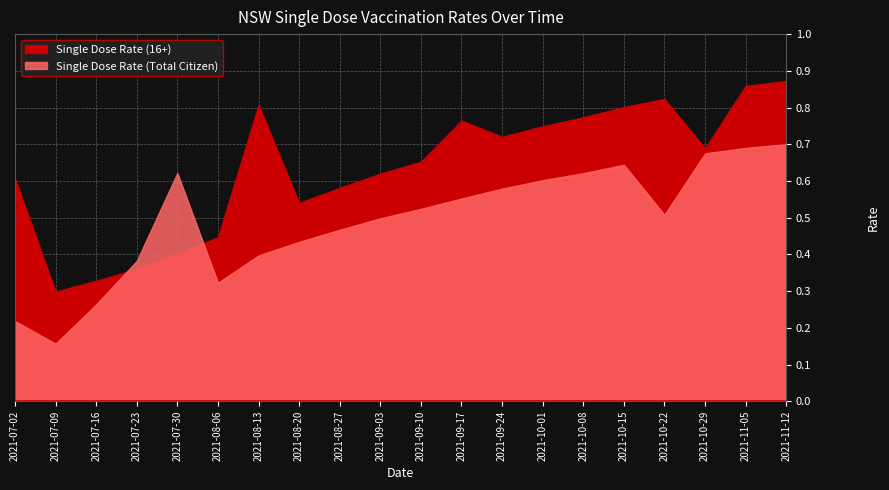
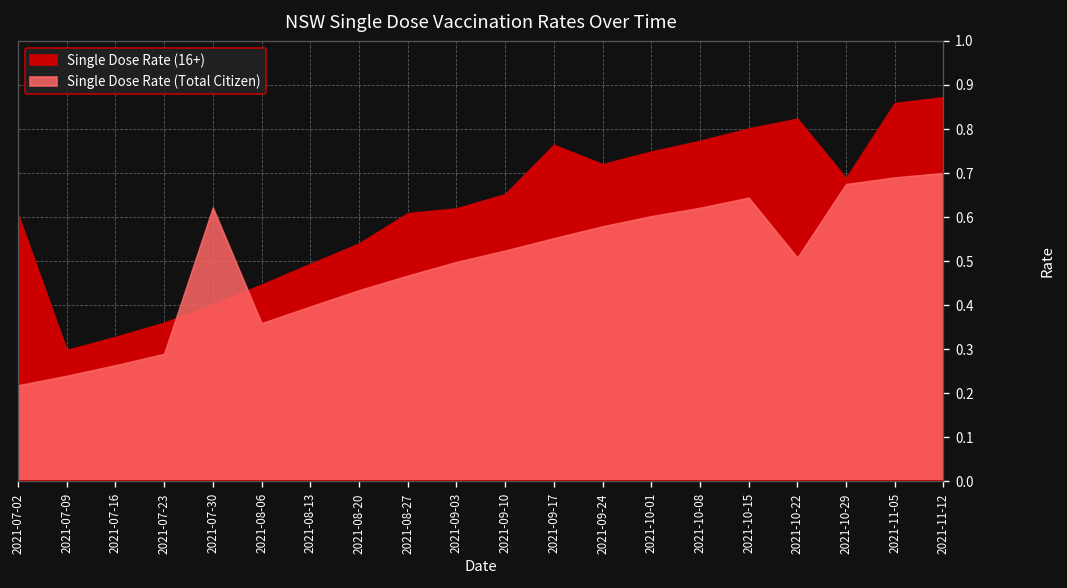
  {
    "Single Dose Rate (16+)": {
      "2021-07-02": 0.61,
      "2021-07-09": 0.30,
      "2021-07-16": 0.33,
      "2021-07-23": 0.36,
      "2021-07-30": 0.40,
      "2021-08-06": 0.45,
-     "2021-08-13": 0.81,
+     "2021-08-13": 0.49,
      "2021-08-20": 0.54,
-     "2021-08-27": 0.58,
+     "2021-08-27": 0.61,
      "2021-09-03": 0.62,
      "2021-09-10": 0.65,
      "2021-09-17": 0.76,
      "2021-09-24": 0.72,
      "2021-10-01": 0.75,
      "2021-10-08": 0.77,
      "2021-10-15": 0.80,
      "2021-10-22": 0.82,
      "2021-10-29": 0.69,
      "2021-11-05": 0.86,
      "2021-11-12": 0.87
    },
    "Single Dose Rate (Total Citizen)": {
      "2021-07-02": 0.22,
-     "2021-07-09": 0.16,
+     "2021-07-09": 0.24,
      "2021-07-16": 0.26,
-     "2021-07-23": 0.38,
+     "2021-07-23": 0.29,
      "2021-07-30": 0.62,
-     "2021-08-06": 0.32,
+     "2021-08-06": 0.36,
      "2021-08-13": 0.40,
      "2021-08-20": 0.43,
      "2021-08-27": 0.47,
      "2021-09-03": 0.50,
      "2021-09-10": 0.52,
      "2021-09-17": 0.55,
      "2021-09-24": 0.58,
      "2021-10-01": 0.60,
      "2021-10-08": 0.62,
      "2021-10-15": 0.64,
      "2021-10-22": 0.51,
      "2021-10-29": 0.68,
      "2021-11-05": 0.69,
      "2021-11-12": 0.70
    }
  }
